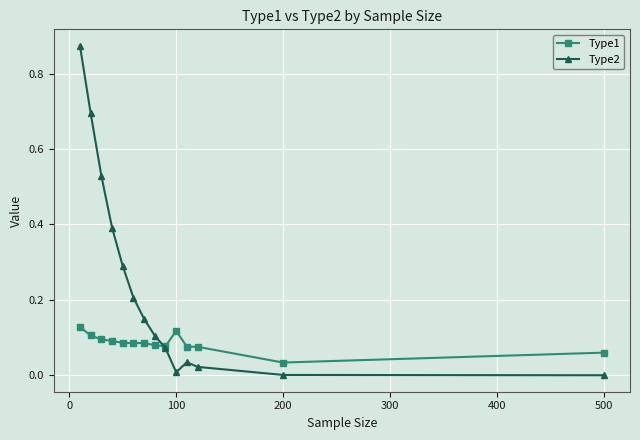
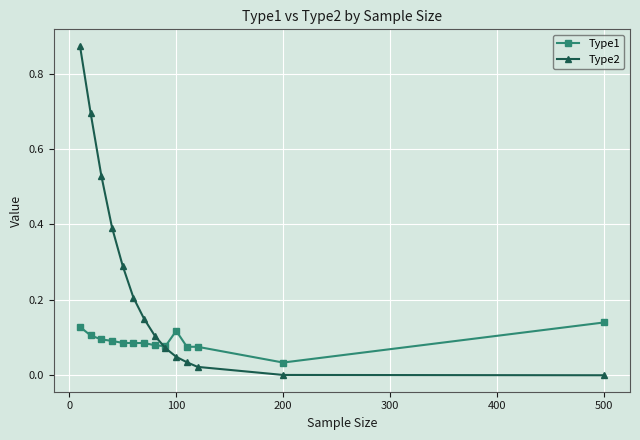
  {
    "Type1": {
      "100": 0.12,
      "200": 0.03,
-     "500": 0.06
+     "500": 0.14
    },
    "Type2": {
-     "100": 0.01,
+     "100": 0.05,
      "200": 0.00,
      "500": 0.00
    }
  }
